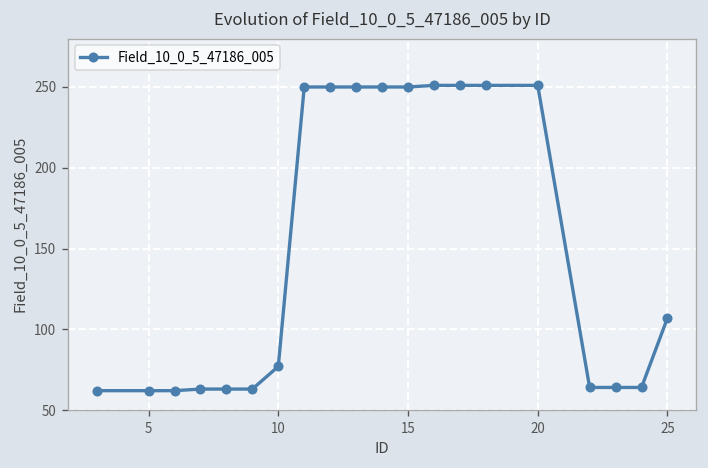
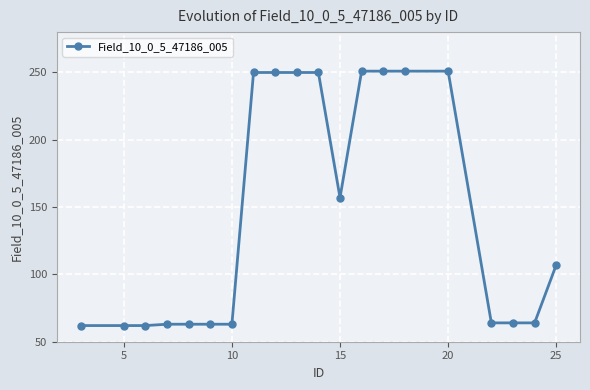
  {
    "5": 62,
-   "10": 77,
-   "15": 250,
+   "10": 63,
+   "15": 157,
    "20": 251,
    "25": 107
  }
